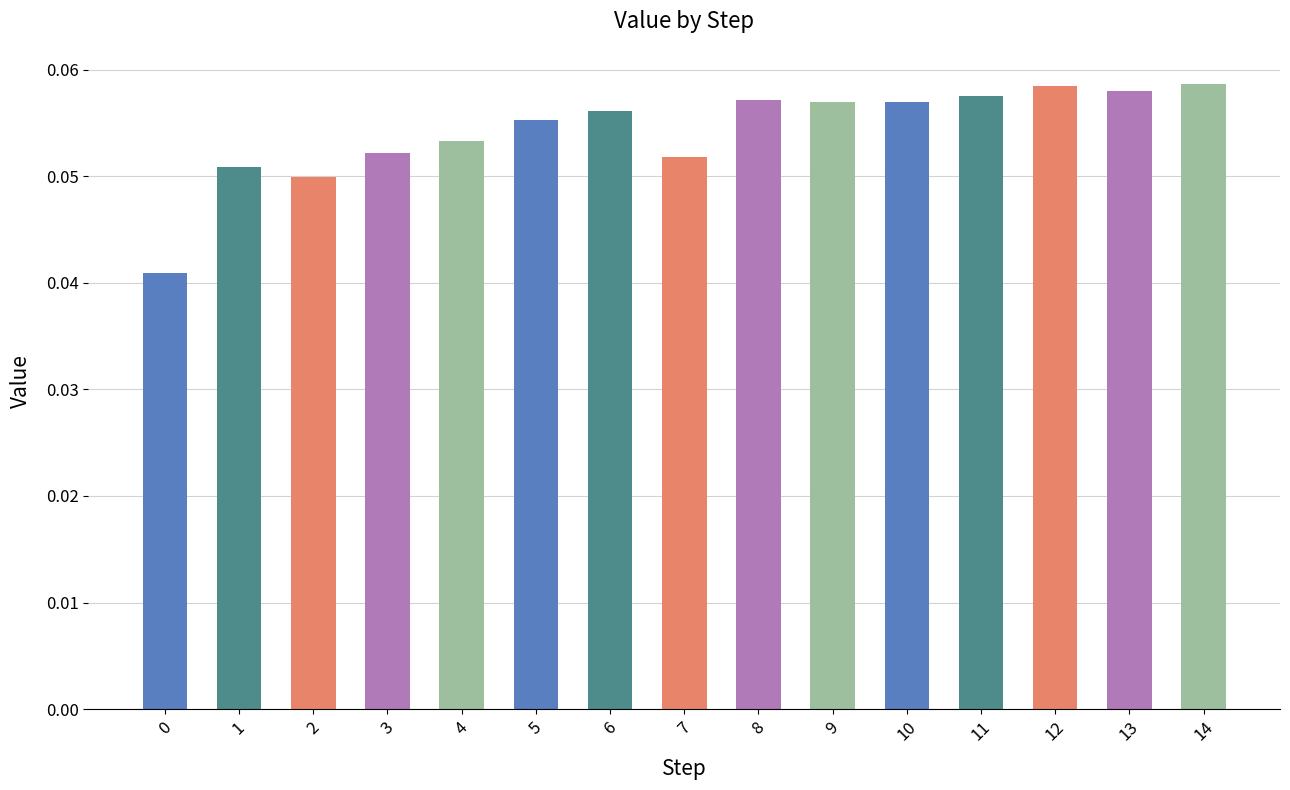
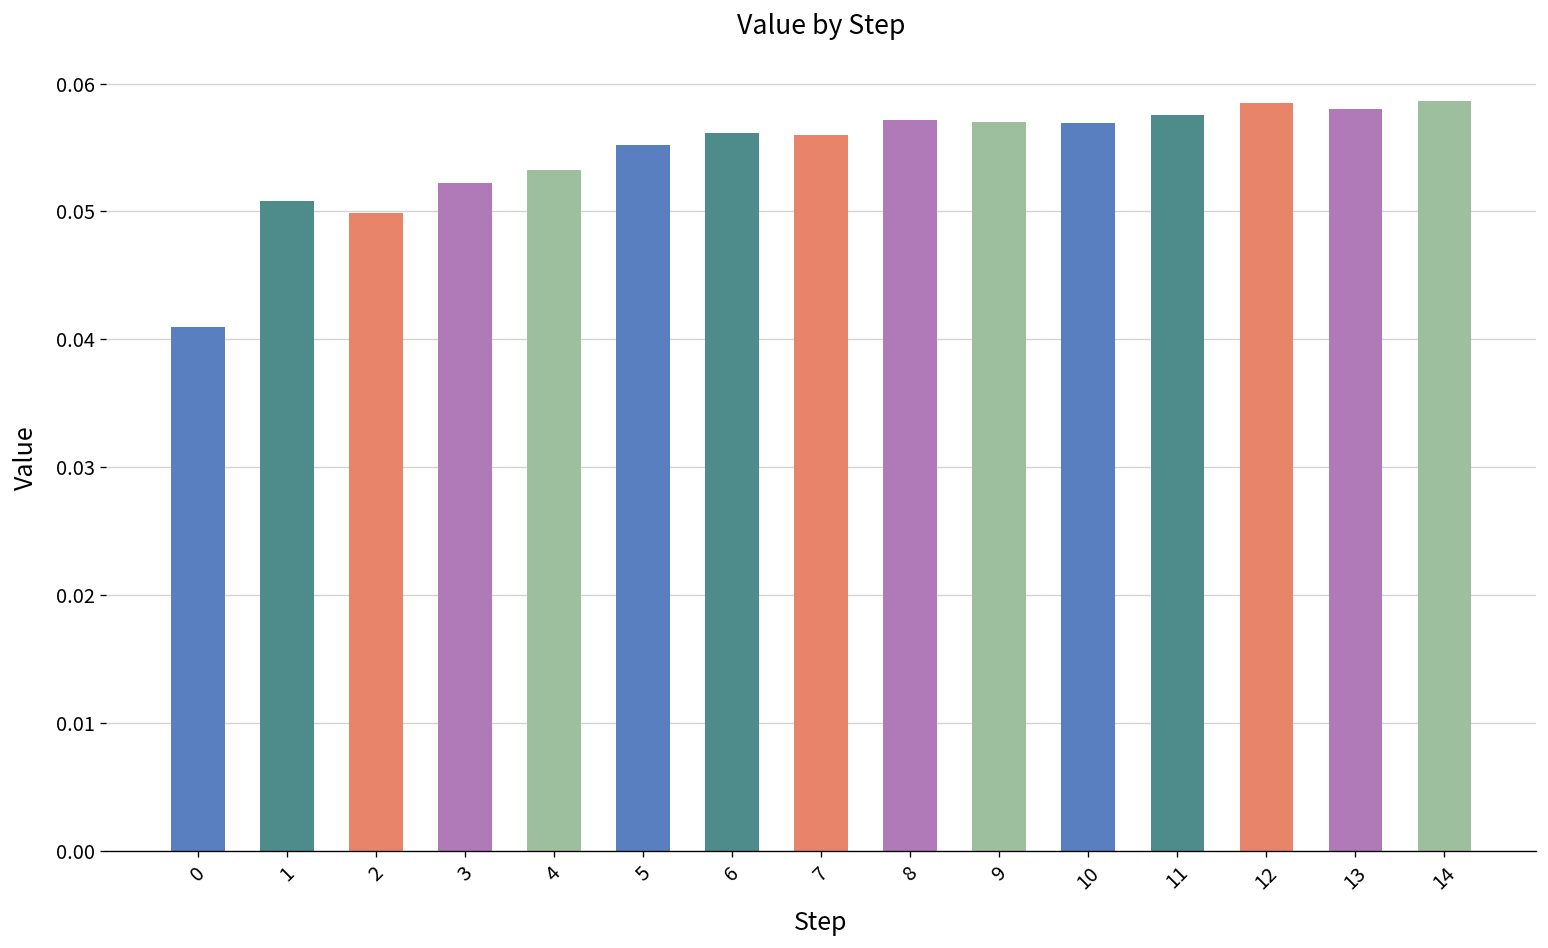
  {
    "0": 0.0410,
    "1": 0.0508,
    "2": 0.0499,
    "3": 0.0522,
    "4": 0.0533,
    "5": 0.0552,
    "6": 0.0561,
-   "7": 0.0518,
+   "7": 0.0560,
    "8": 0.0572,
    "9": 0.0570,
    "10": 0.0570,
    "11": 0.0575,
    "12": 0.0585,
    "13": 0.0580,
    "14": 0.0586
  }
